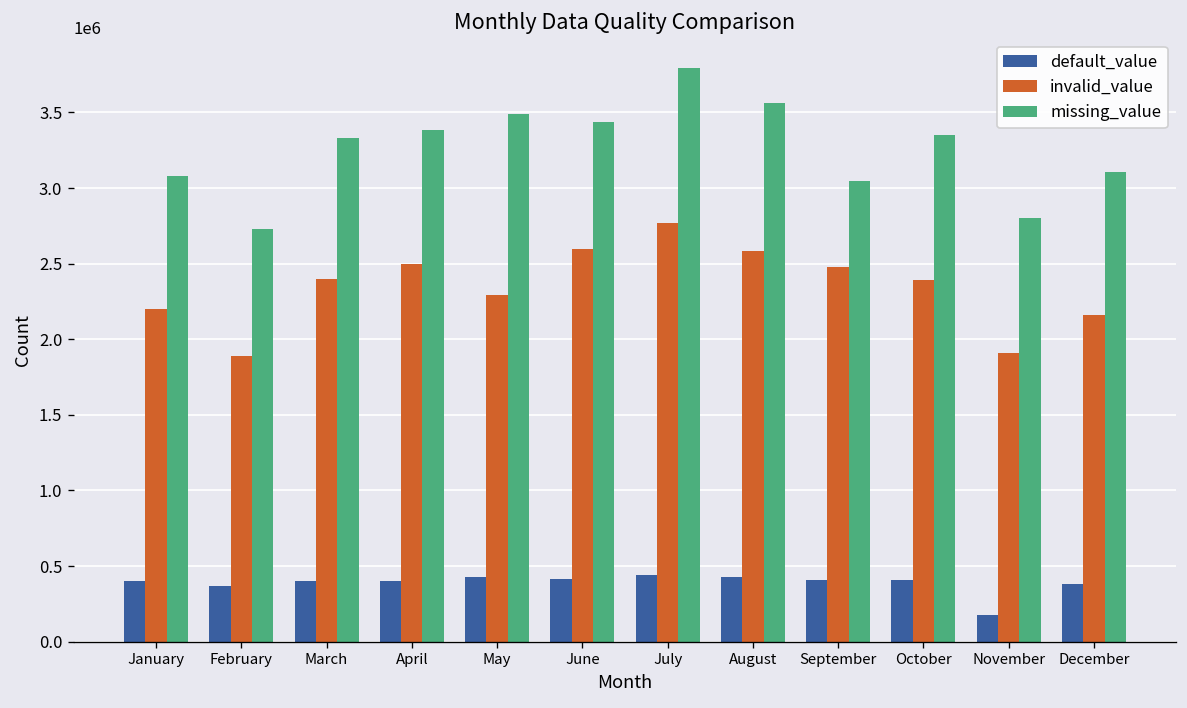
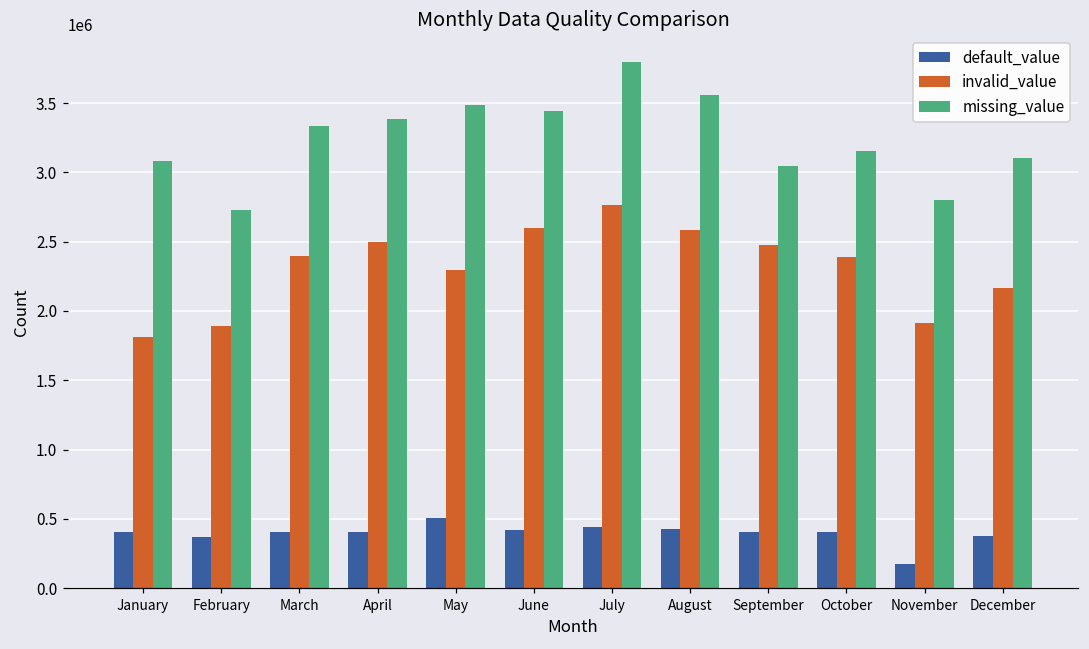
  {
    "default_value": {
      "January": 400000,
      "February": 370000,
      "March": 400000,
      "April": 400000,
-     "May": 430000,
+     "May": 510000,
      "June": 420000,
      "July": 440000,
      "August": 420000,
      "September": 410000,
      "October": 410000,
      "November": 180000,
      "December": 380000
    },
    "invalid_value": {
-     "January": 2200000,
+     "January": 1810000,
      "February": 1890000,
      "March": 2400000,
      "April": 2500000,
      "May": 2290000,
      "June": 2600000,
      "July": 2770000,
      "August": 2590000,
      "September": 2480000,
      "October": 2390000,
      "November": 1910000,
      "December": 2160000
    },
    "missing_value": {
      "January": 3080000,
      "February": 2730000,
      "March": 3330000,
      "April": 3390000,
      "May": 3490000,
      "June": 3440000,
      "July": 3800000,
      "August": 3560000,
      "September": 3040000,
-     "October": 3350000,
+     "October": 3160000,
      "November": 2800000,
      "December": 3100000
    }
  }
